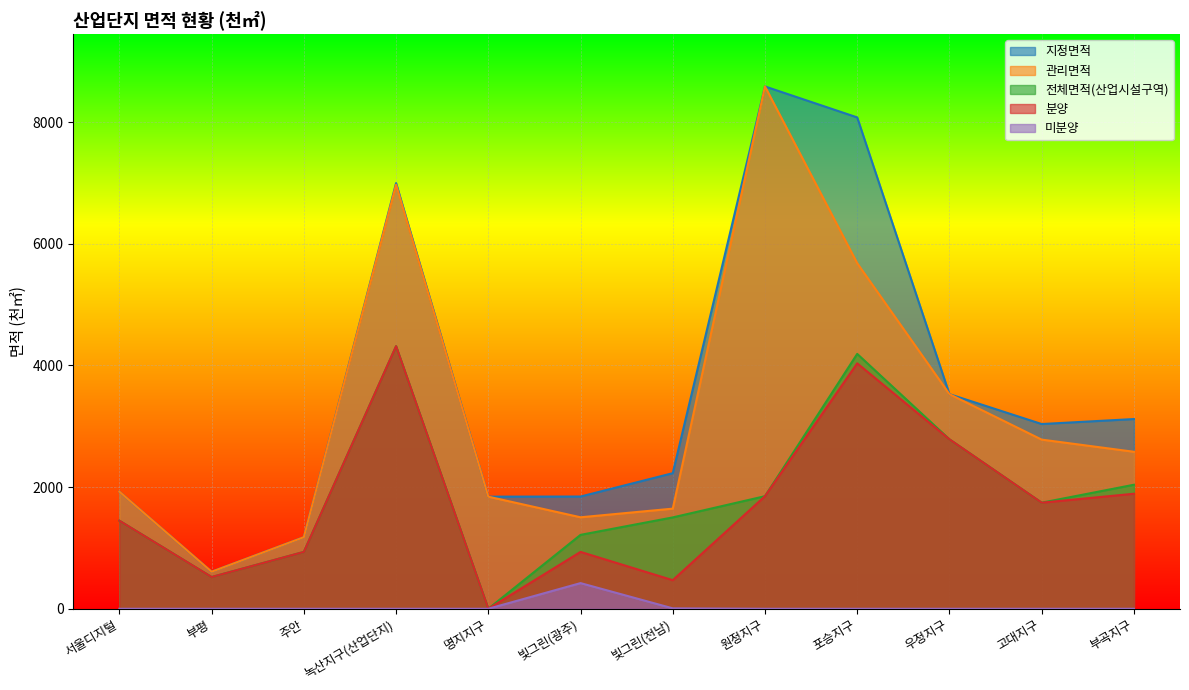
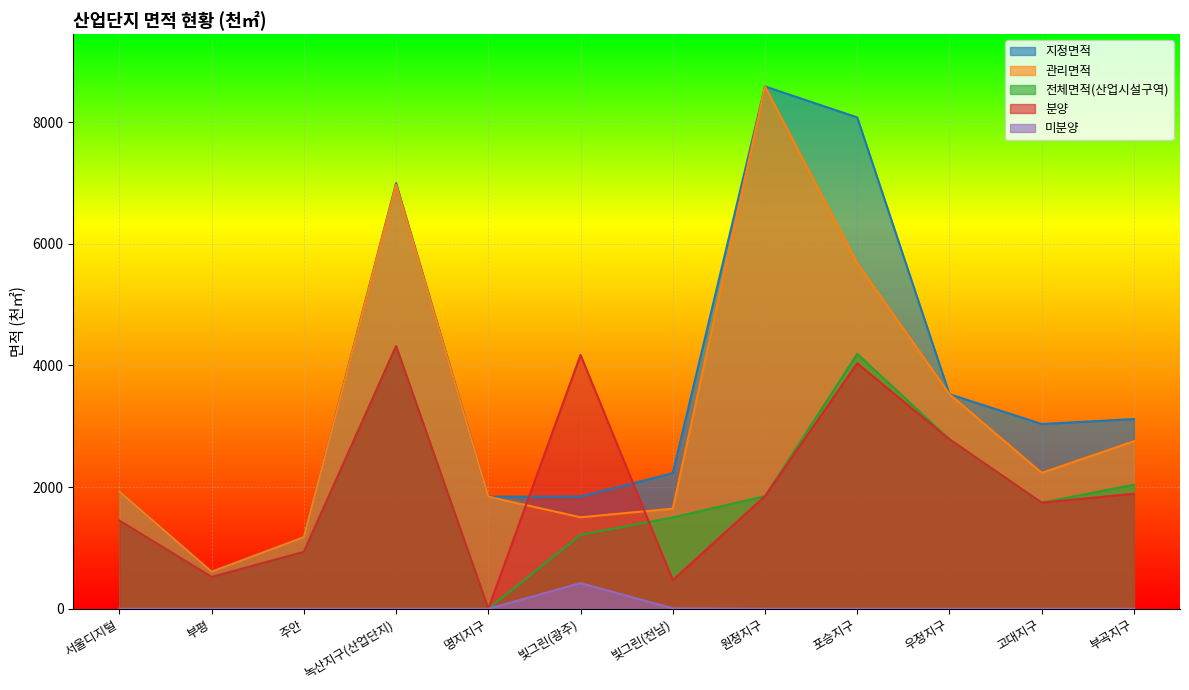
  {
    "지정면적": {
      "빛그린(광주)": 1800,
      "빛그린(전남)": 2200,
      "포승지구": 8100,
      "고대지구": 3000,
      "부곡지구": 3100
    },
    "관리면적": {
      "빛그린(광주)": 1500,
      "빛그린(전남)": 1600,
      "포승지구": 5700,
-     "고대지구": 2800,
-     "부곡지구": 2600
+     "고대지구": 2200,
+     "부곡지구": 2800
    },
    "전체면적(산업시설구역)": {
      "빛그린(광주)": 1200,
      "빛그린(전남)": 1500,
      "포승지구": 4200,
      "부곡지구": 2000
    },
    "분양": {
-     "빛그린(광주)": 900,
+     "빛그린(광주)": 4200,
      "빛그린(전남)": 500,
      "포승지구": 4000,
      "부곡지구": 1900
    },
    "미분양": {
      "서울디지털": 0,
      "부평": 0,
      "주안": 0,
      "녹산지구(산업단지)": 0,
      "빛그린(광주)": 400,
      "빛그린(전남)": 0,
      "원정지구": 0,
      "포승지구": 0,
      "우정지구": 0,
      "고대지구": 0,
      "부곡지구": 0
    }
  }
